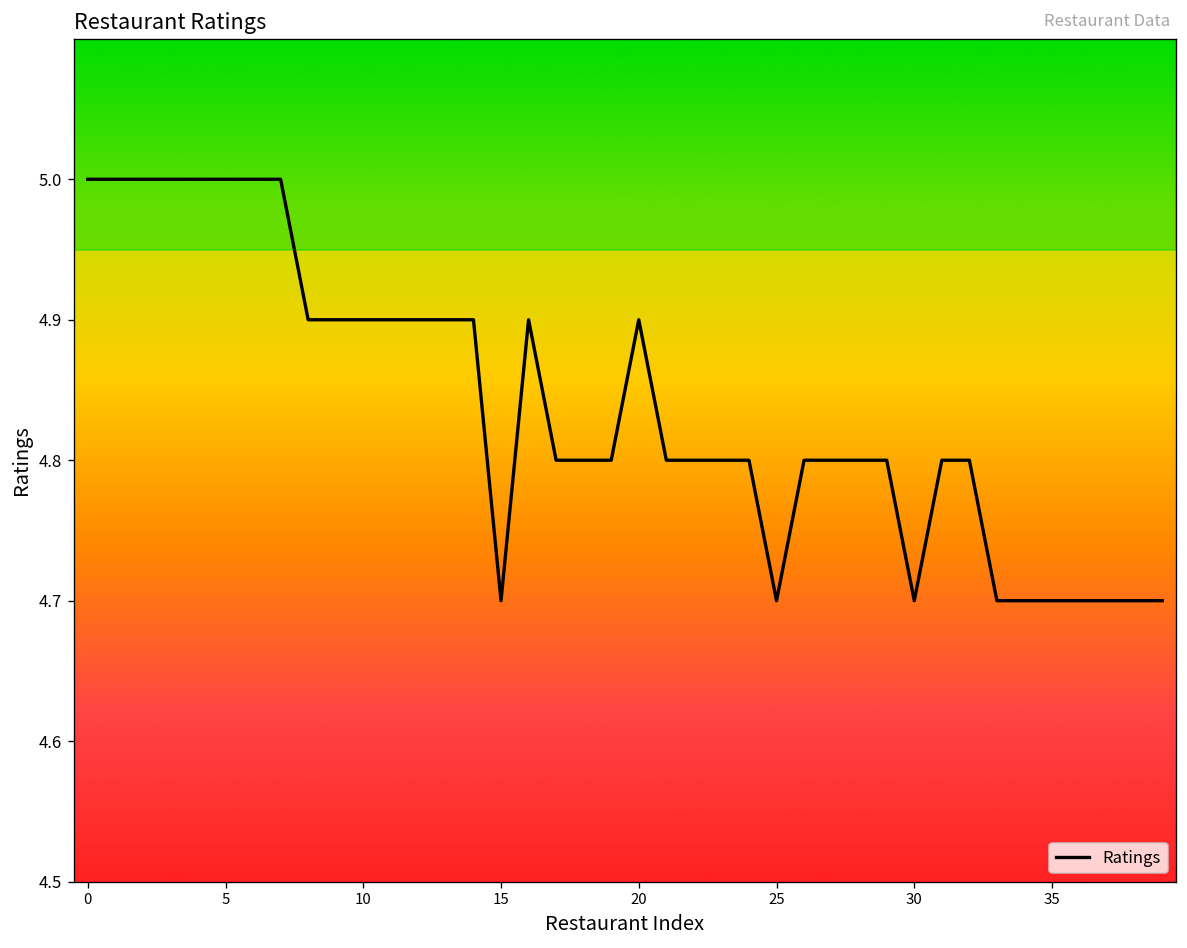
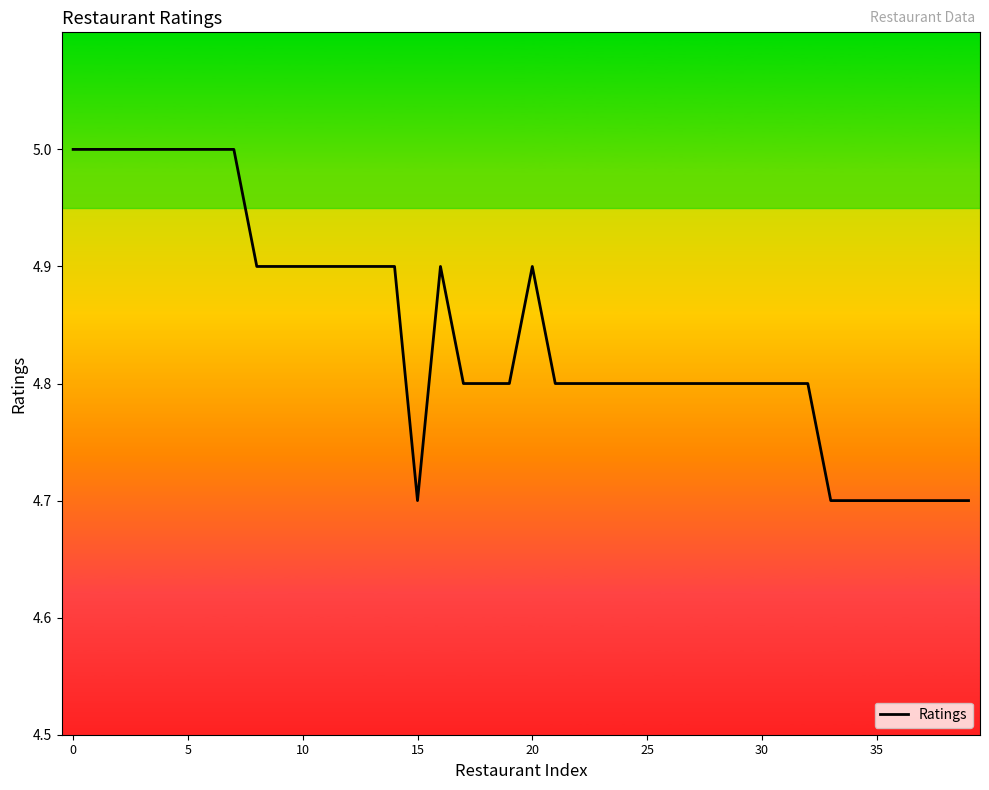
  {
    "10": 4.9,
    "15": 4.7,
    "20": 4.9,
-   "25": 4.7,
-   "30": 4.7,
+   "25": 4.8,
+   "30": 4.8,
    "35": 4.7
  }
